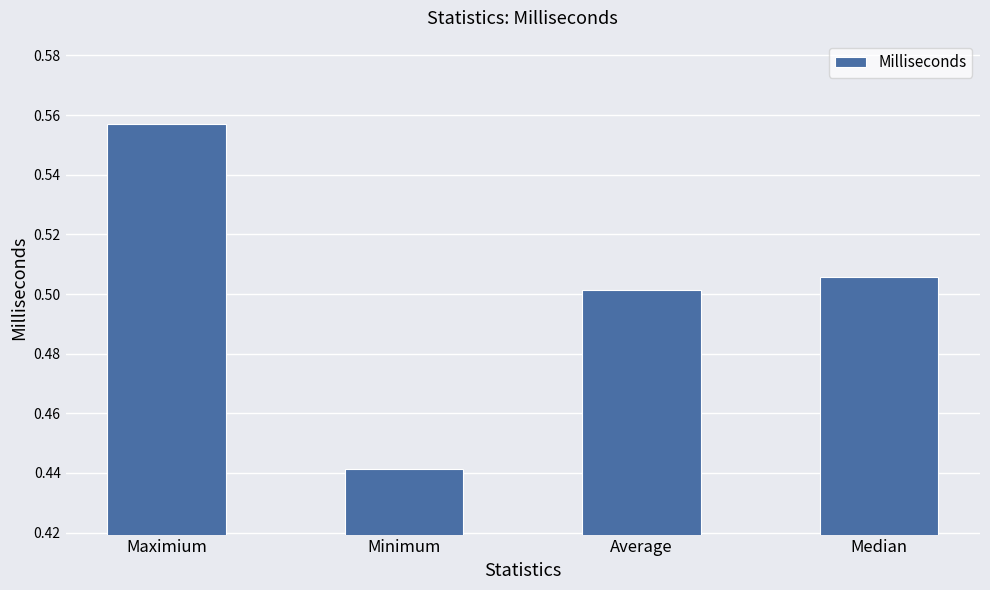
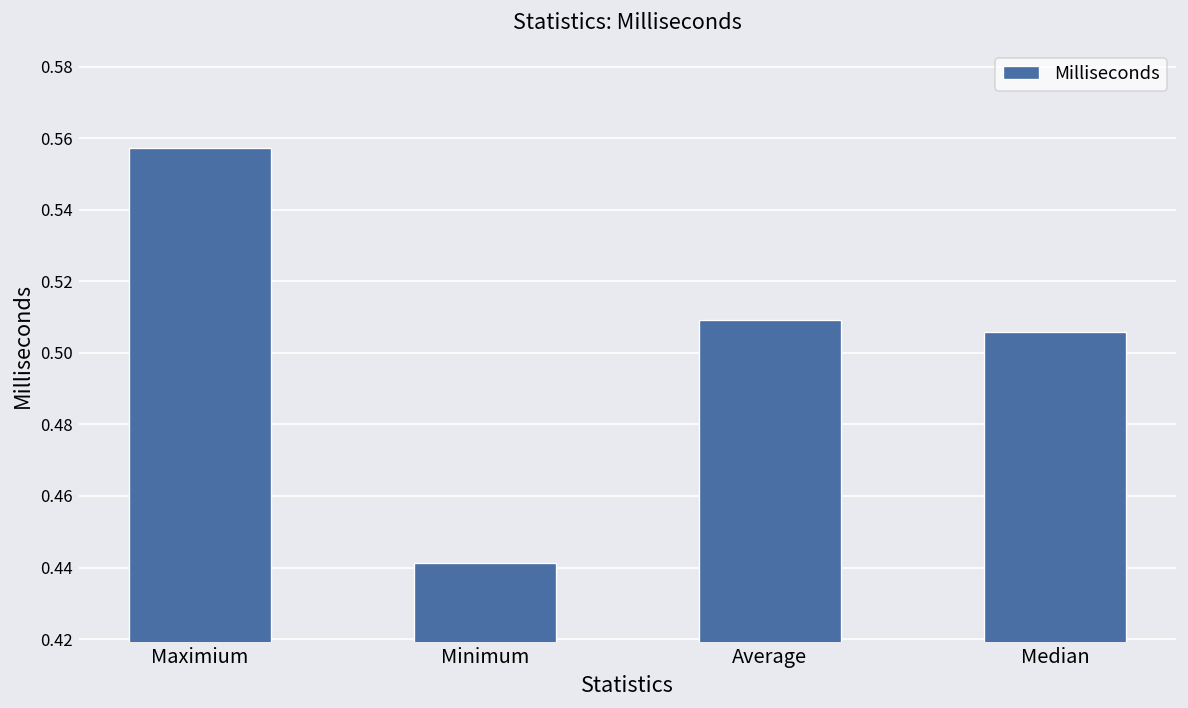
  {
    "Maximium": 0.557,
    "Minimum": 0.441,
-   "Average": 0.501,
+   "Average": 0.509,
    "Median": 0.506
  }
